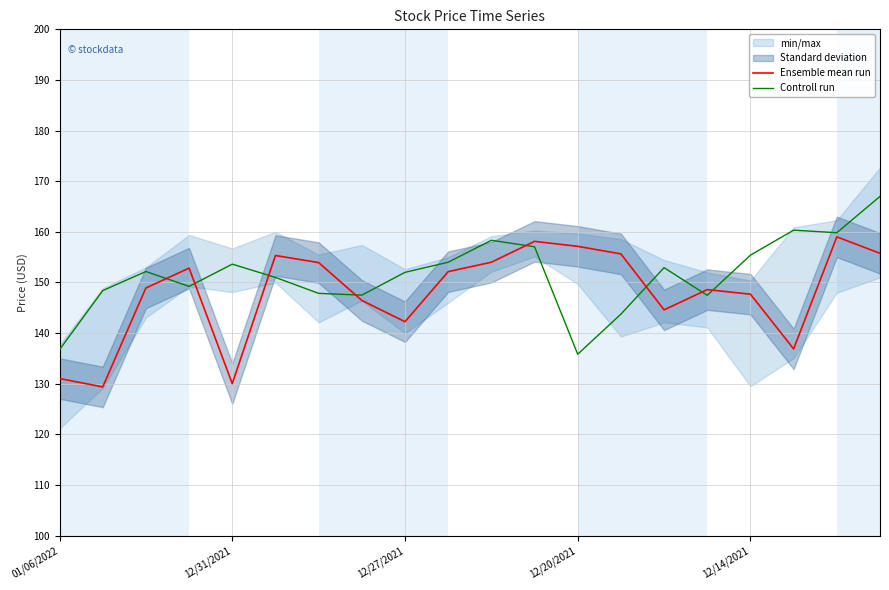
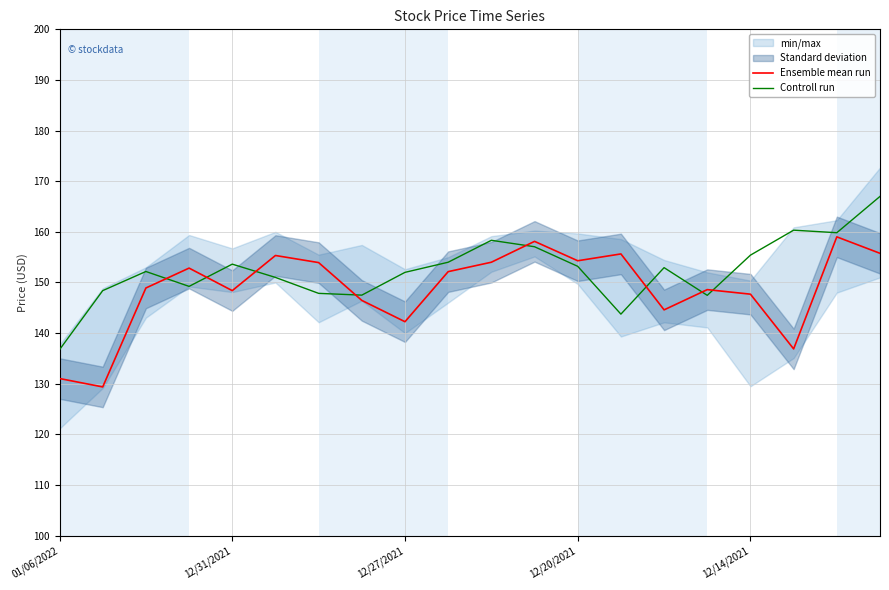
  {
    "Ensemble mean run": {
      "01/06/2022": 131,
-     "12/31/2021": 130,
+     "12/31/2021": 148,
      "12/27/2021": 142,
-     "12/20/2021": 157,
+     "12/20/2021": 154,
      "12/14/2021": 148
    },
    "Controll run": {
      "01/06/2022": 137,
      "12/31/2021": 154,
      "12/27/2021": 152,
-     "12/20/2021": 136,
+     "12/20/2021": 153,
      "12/14/2021": 155
    }
  }
